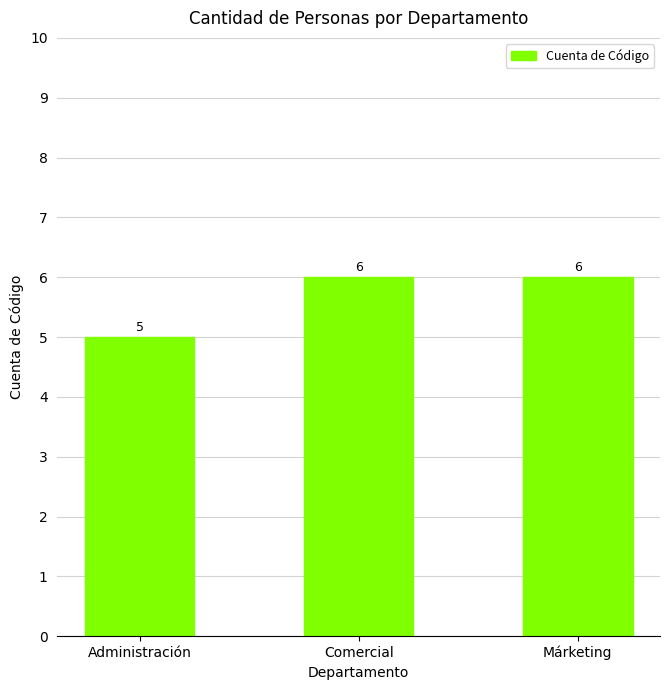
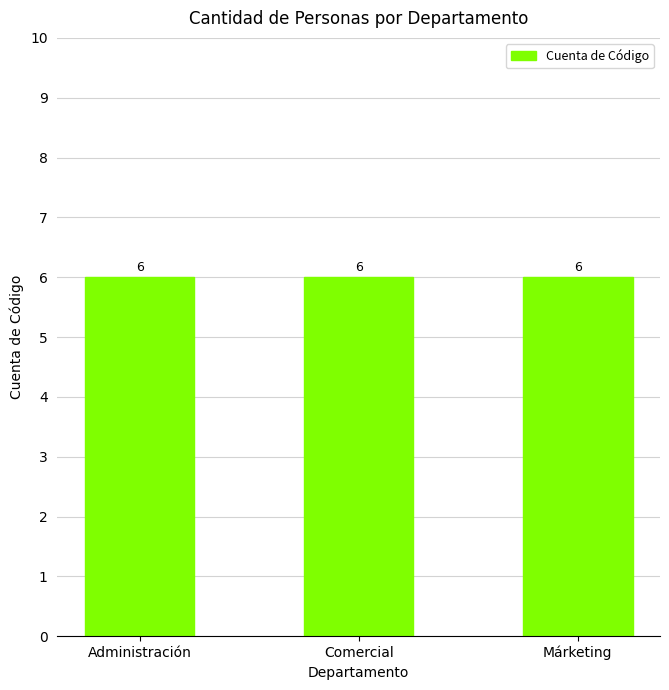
  {
-   "Administración": 5,
+   "Administración": 6,
    "Comercial": 6,
    "Márketing": 6
  }
